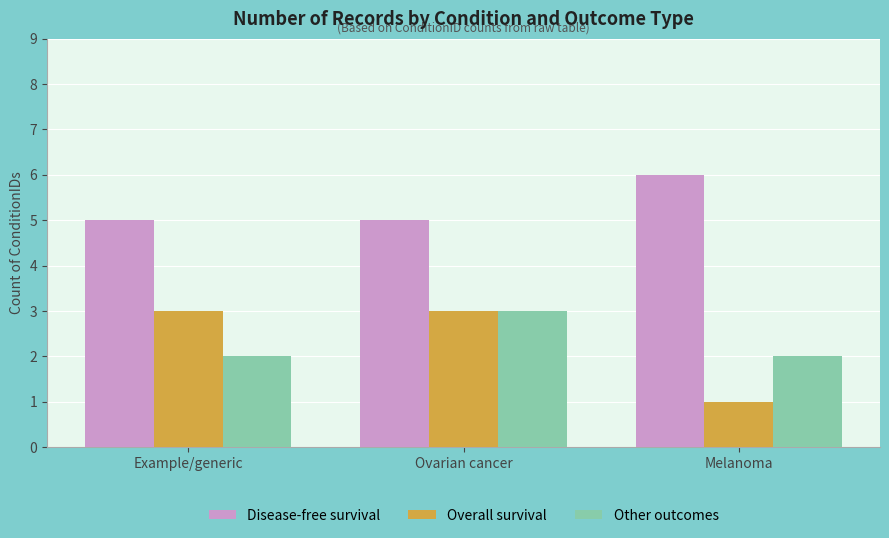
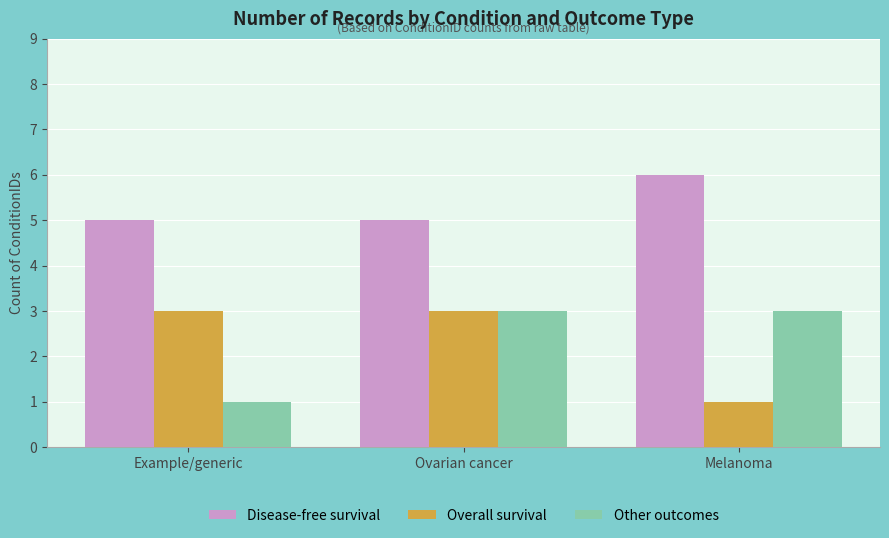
  {
    "Disease-free survival": {
      "Example/generic": 5,
      "Ovarian cancer": 5,
      "Melanoma": 6
    },
    "Overall survival": {
      "Example/generic": 3,
      "Ovarian cancer": 3,
      "Melanoma": 1
    },
    "Other outcomes": {
-     "Example/generic": 2,
+     "Example/generic": 1,
      "Ovarian cancer": 3,
-     "Melanoma": 2
+     "Melanoma": 3
    }
  }
